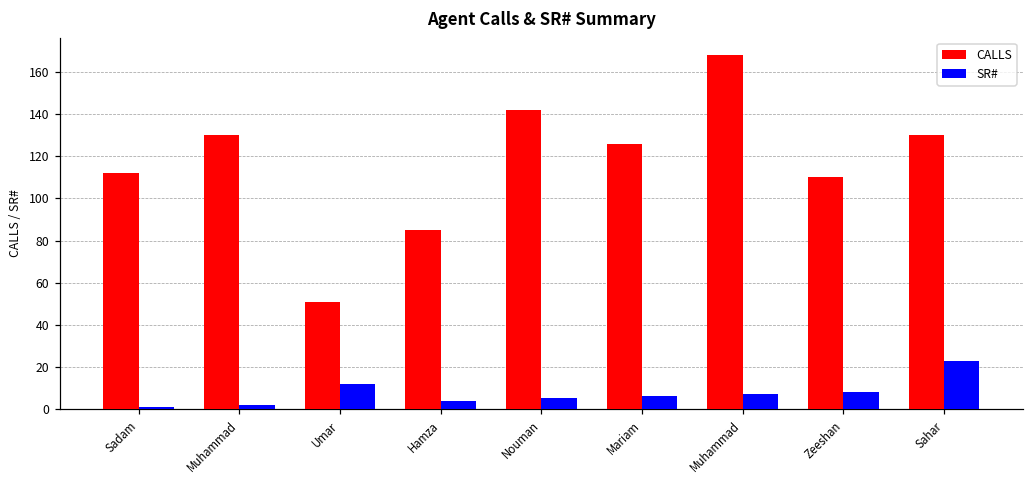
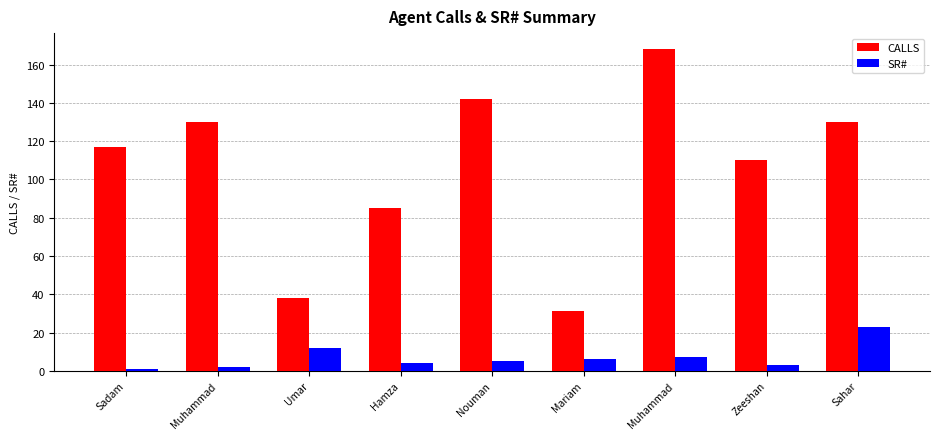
  {
    "CALLS": {
-     "Sadam": 112,
-     "Umar": 51,
+     "Sadam": 117,
+     "Umar": 38,
      "Hamza": 85,
      "Nouman": 142,
-     "Mariam": 126,
+     "Mariam": 31,
      "Zeeshan": 110,
      "Sahar": 130
    },
    "SR#": {
      "Umar": 12,
      "Hamza": 4,
      "Nouman": 5,
      "Mariam": 6,
-     "Zeeshan": 8,
+     "Zeeshan": 3,
      "Sahar": 23
    }
  }
